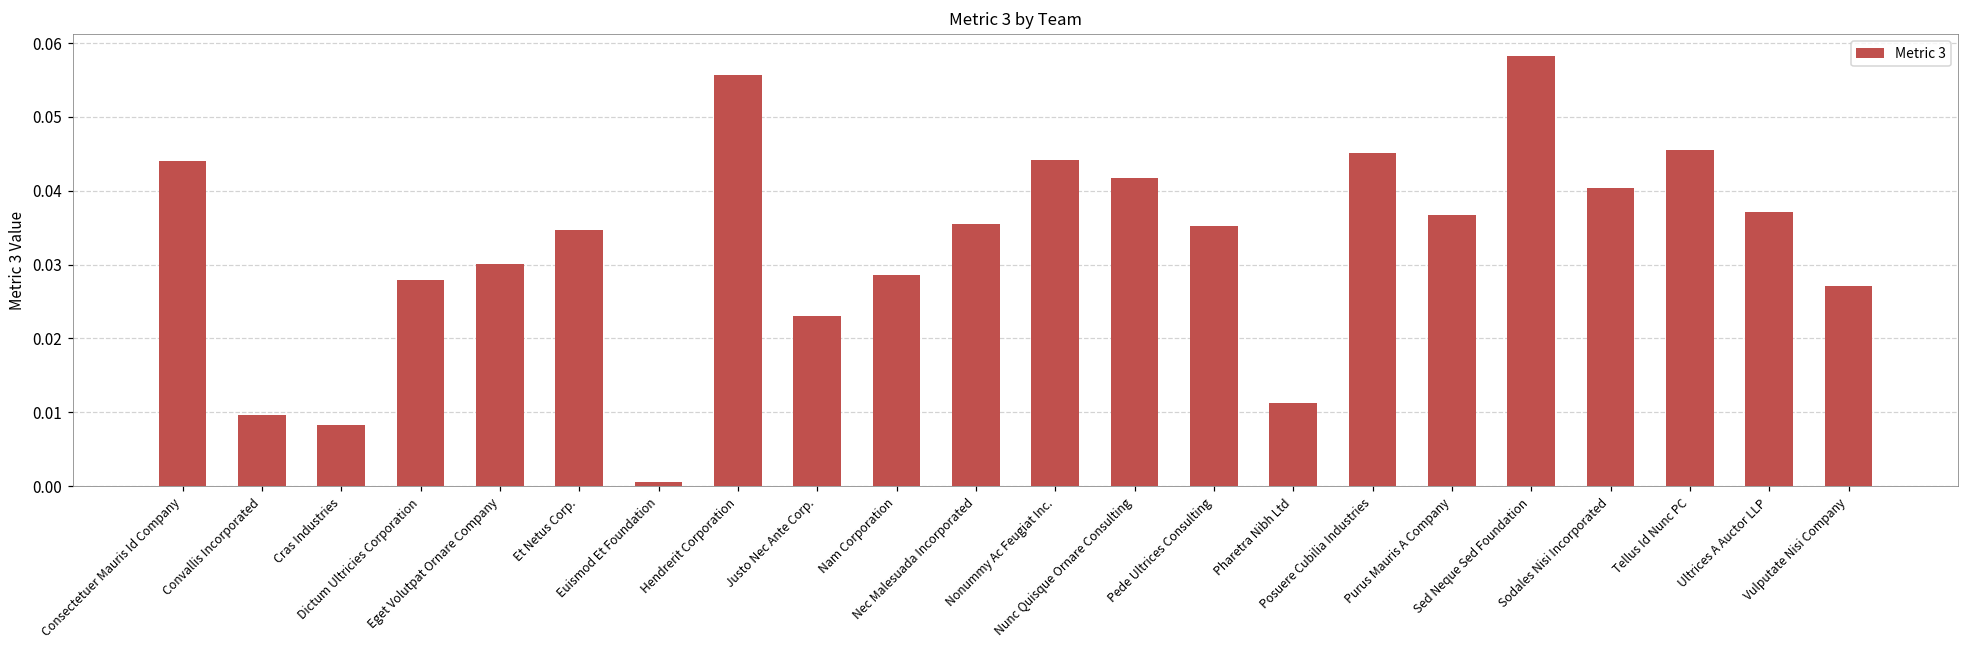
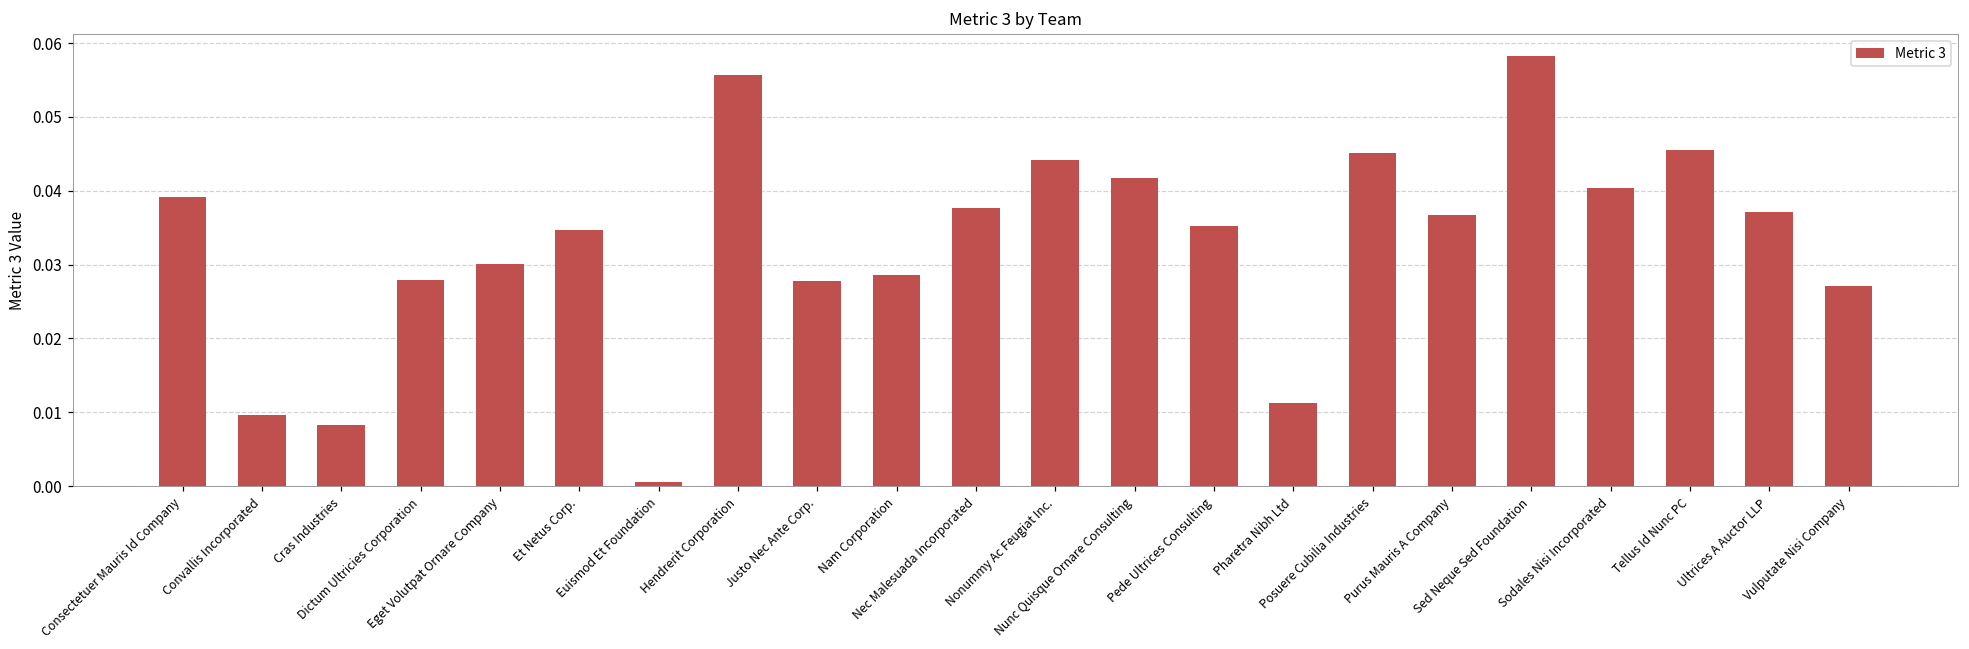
  {
-   "Consectetuer Mauris Id Company": 0.044,
+   "Consectetuer Mauris Id Company": 0.039,
    "Convallis Incorporated": 0.010,
    "Cras Industries": 0.008,
    "Dictum Ultricies Corporation": 0.028,
    "Eget Volutpat Ornare Company": 0.030,
    "Et Netus Corp.": 0.035,
    "Euismod Et Foundation": 0.001,
    "Hendrerit Corporation": 0.056,
-   "Justo Nec Ante Corp.": 0.023,
+   "Justo Nec Ante Corp.": 0.028,
    "Nam Corporation": 0.029,
-   "Nec Malesuada Incorporated": 0.035,
+   "Nec Malesuada Incorporated": 0.038,
    "Nonummy Ac Feugiat Inc.": 0.044,
    "Nunc Quisque Ornare Consulting": 0.042,
    "Pede Ultrices Consulting": 0.035,
    "Pharetra Nibh Ltd": 0.011,
    "Posuere Cubilia Industries": 0.045,
    "Purus Mauris A Company": 0.037,
    "Sed Neque Sed Foundation": 0.058,
    "Sodales Nisi Incorporated": 0.040,
    "Tellus Id Nunc PC": 0.045,
    "Ultrices A Auctor LLP": 0.037,
    "Vulputate Nisi Company": 0.027
  }
